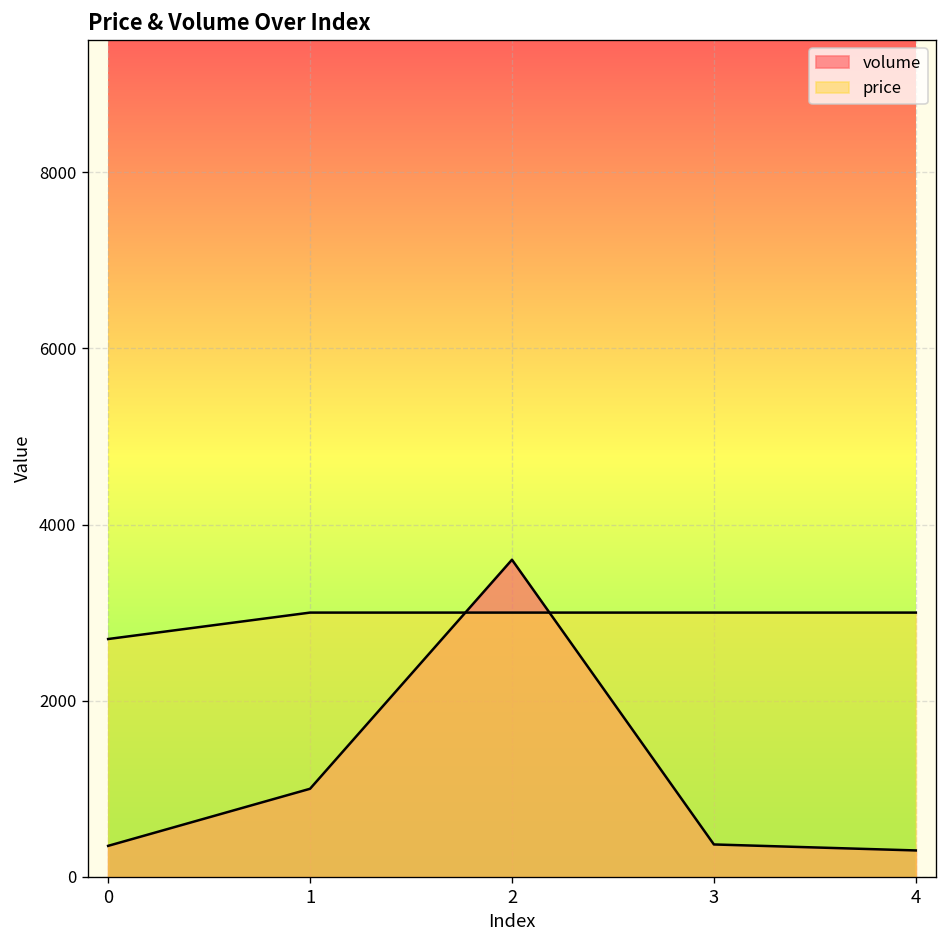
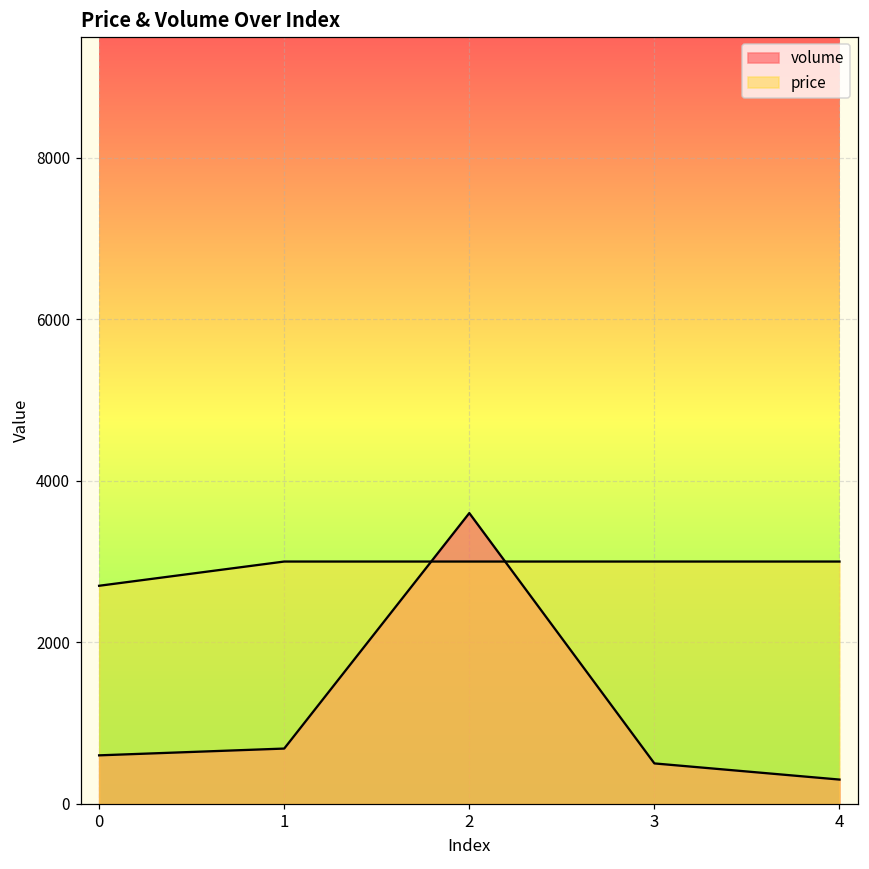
  {
    "volume": {
-     "0": 400,
-     "1": 1000,
+     "0": 600,
+     "1": 700,
      "2": 3600,
-     "3": 400,
+     "3": 500,
      "4": 300
    },
    "price": {
      "0": 2700,
      "1": 3000,
      "2": 3000,
      "3": 3000,
      "4": 3000
    }
  }
